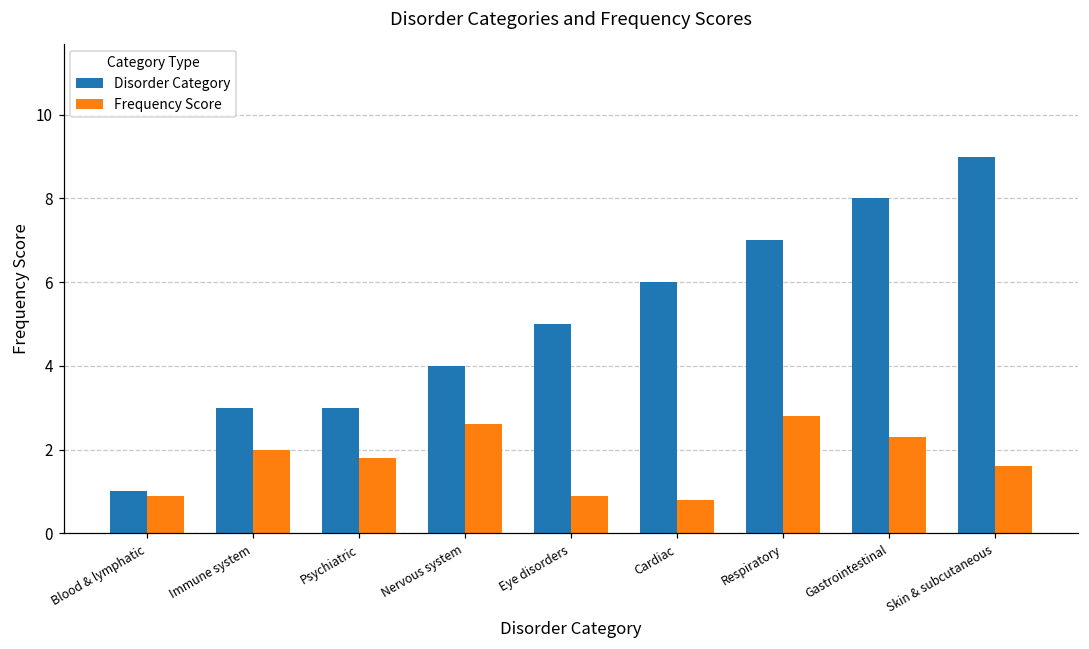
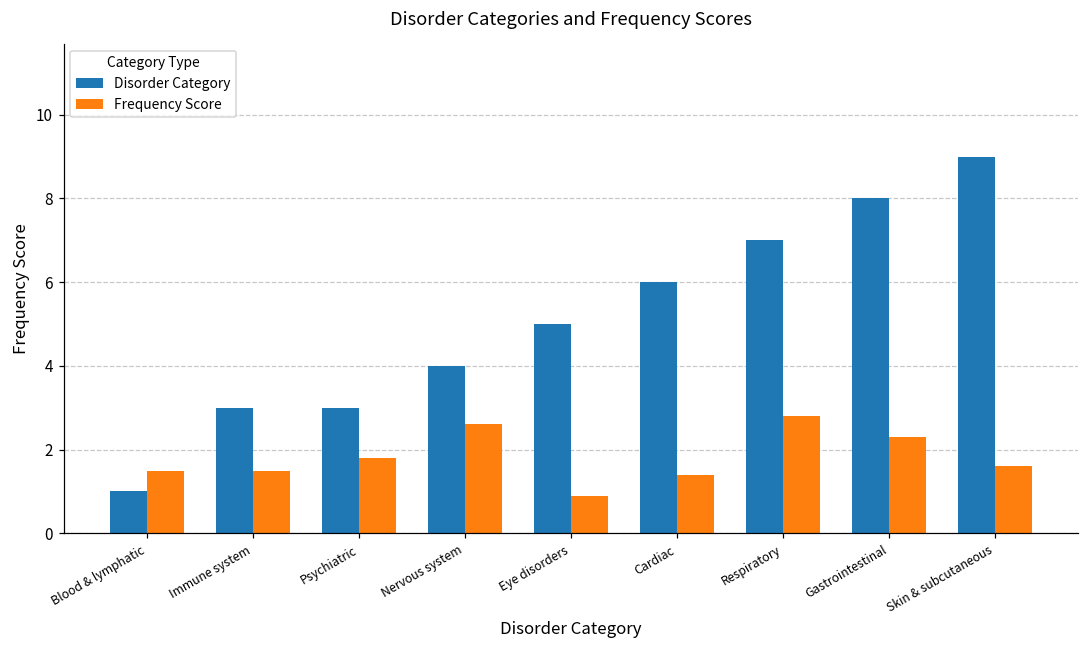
  {
    "Disorder Category": {
      "Blood & lymphatic": 1.0,
      "Immune system": 3.0,
      "Psychiatric": 3.0,
      "Nervous system": 4.0,
      "Eye disorders": 5.0,
      "Cardiac": 6.0,
      "Respiratory": 7.0,
      "Gastrointestinal": 8.0,
      "Skin & subcutaneous": 9.0
    },
    "Frequency Score": {
-     "Blood & lymphatic": 0.9,
-     "Immune system": 2.0,
+     "Blood & lymphatic": 1.5,
+     "Immune system": 1.5,
      "Psychiatric": 1.8,
      "Nervous system": 2.6,
      "Eye disorders": 0.9,
-     "Cardiac": 0.8,
+     "Cardiac": 1.4,
      "Respiratory": 2.8,
      "Gastrointestinal": 2.3,
      "Skin & subcutaneous": 1.6
    }
  }
